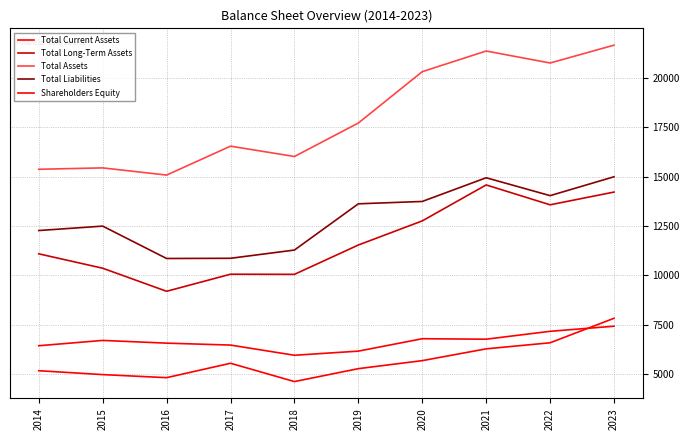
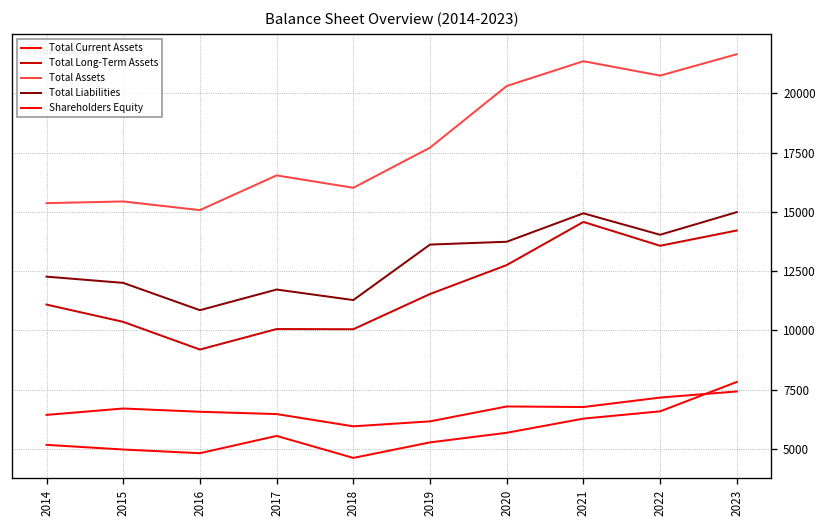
  {
    "Total Assets": {
      "2014": 15400,
      "2015": 15400,
      "2016": 15100,
      "2017": 16500,
      "2018": 16000,
      "2019": 17700,
      "2020": 20300,
      "2021": 21400,
      "2022": 20700,
      "2023": 21600
    },
    "Total Liabilities": {
      "2014": 12300,
-     "2015": 12500,
+     "2015": 12000,
      "2016": 10900,
-     "2017": 10900,
+     "2017": 11700,
      "2018": 11300,
      "2019": 13600,
      "2020": 13700,
      "2021": 14900,
      "2022": 14000,
      "2023": 15000
    }
  }
